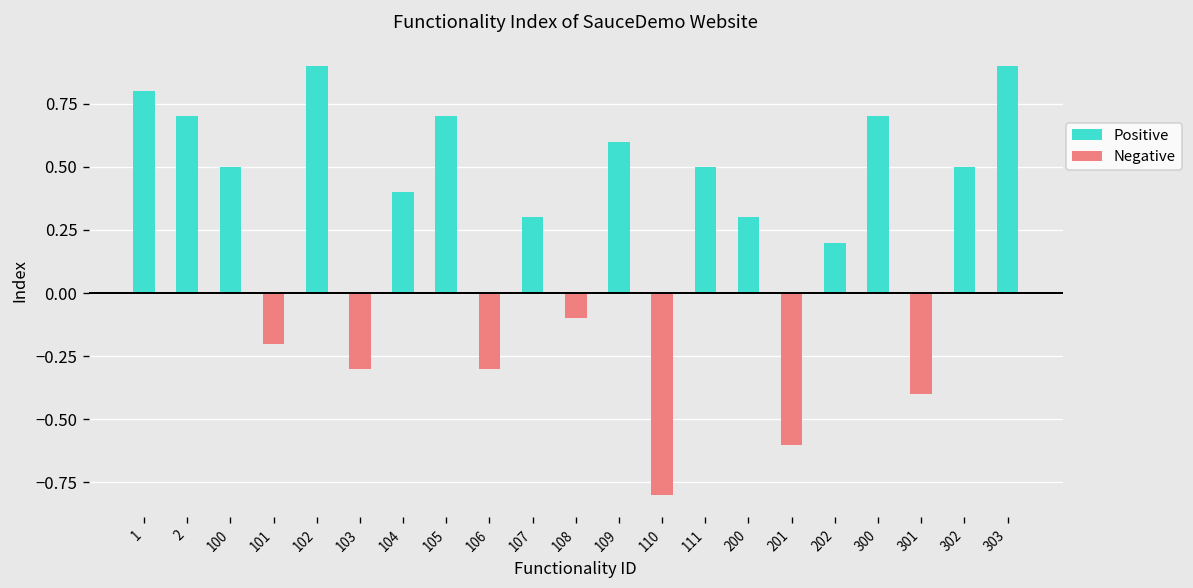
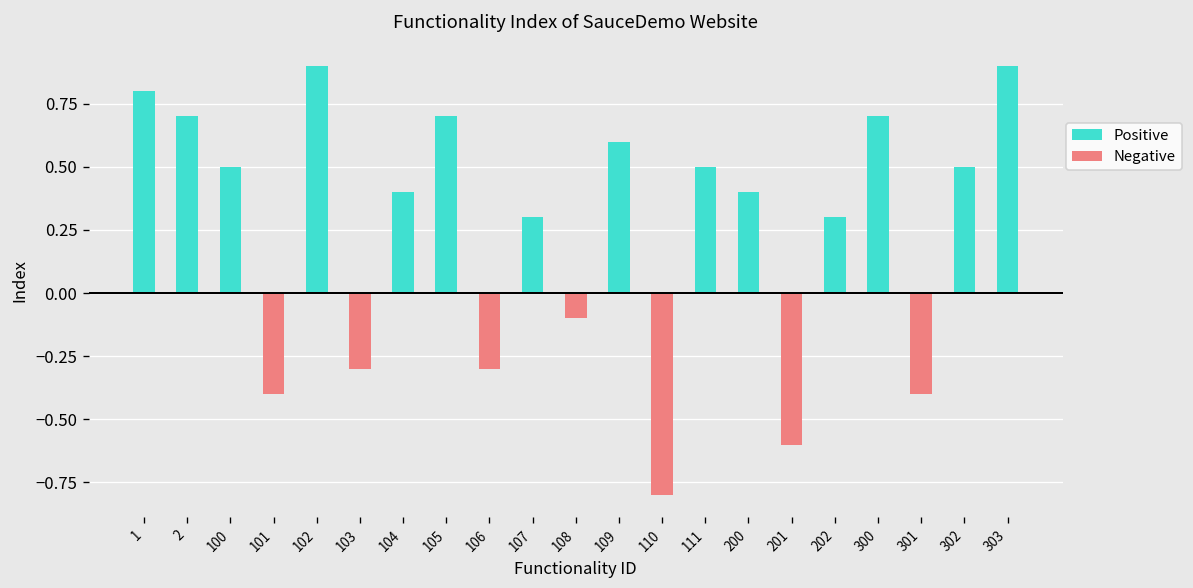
  {
    "1": 0.8,
    "2": 0.7,
    "100": 0.5,
-   "101": -0.2,
+   "101": -0.4,
    "102": 0.9,
    "103": -0.3,
    "104": 0.4,
    "105": 0.7,
    "106": -0.3,
    "107": 0.3,
    "108": -0.1,
    "109": 0.6,
    "110": -0.8,
    "111": 0.5,
-   "200": 0.3,
+   "200": 0.4,
    "201": -0.6,
-   "202": 0.2,
+   "202": 0.3,
    "300": 0.7,
    "301": -0.4,
    "302": 0.5,
    "303": 0.9
  }
